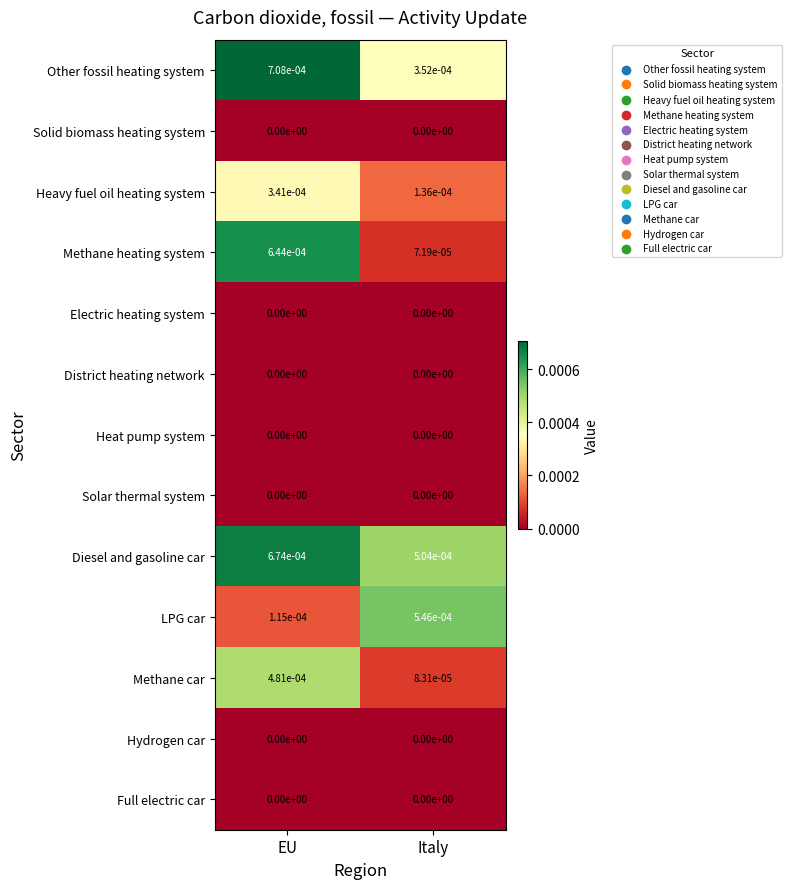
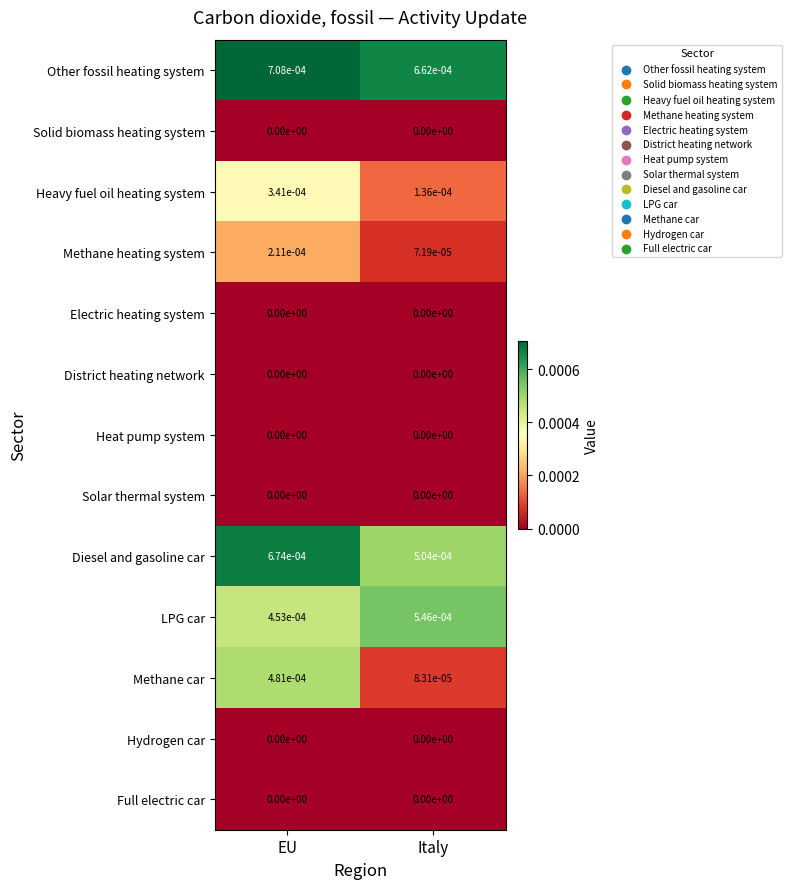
  {
    "Other fossil heating system": {
      "EU": "7.08e-04",
-     "Italy": "3.52e-04"
+     "Italy": "6.62e-04"
    },
    "Solid biomass heating system": {
      "EU": "0.00e+00",
      "Italy": "0.00e+00"
    },
    "Heavy fuel oil heating system": {
      "EU": "3.41e-04",
      "Italy": "1.36e-04"
    },
    "Methane heating system": {
-     "EU": "6.44e-04",
+     "EU": "2.11e-04",
      "Italy": "7.19e-05"
    },
    "Electric heating system": {
      "EU": "0.00e+00",
      "Italy": "0.00e+00"
    },
    "District heating network": {
      "EU": "0.00e+00",
      "Italy": "0.00e+00"
    },
    "Heat pump system": {
      "EU": "0.00e+00",
      "Italy": "0.00e+00"
    },
    "Solar thermal system": {
      "EU": "0.00e+00",
      "Italy": "0.00e+00"
    },
    "Diesel and gasoline car": {
      "EU": "6.74e-04",
      "Italy": "5.04e-04"
    },
    "LPG car": {
-     "EU": "1.15e-04",
+     "EU": "4.53e-04",
      "Italy": "5.46e-04"
    },
    "Methane car": {
      "EU": "4.81e-04",
      "Italy": "8.31e-05"
    },
    "Hydrogen car": {
      "EU": "0.00e+00",
      "Italy": "0.00e+00"
    },
    "Full electric car": {
      "EU": "0.00e+00",
      "Italy": "0.00e+00"
    }
  }
